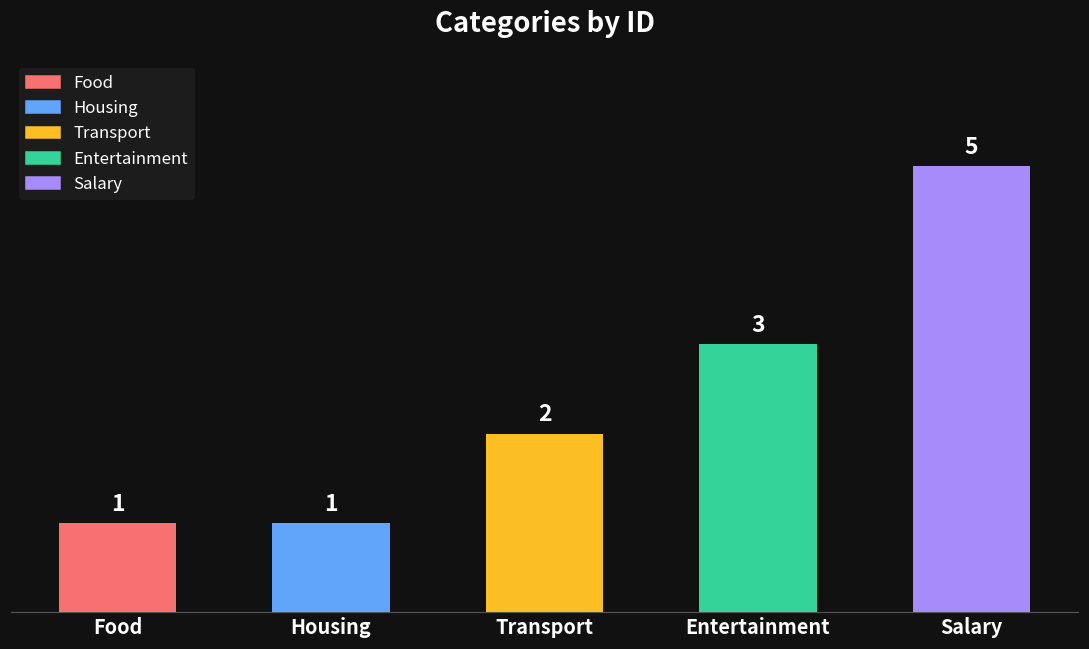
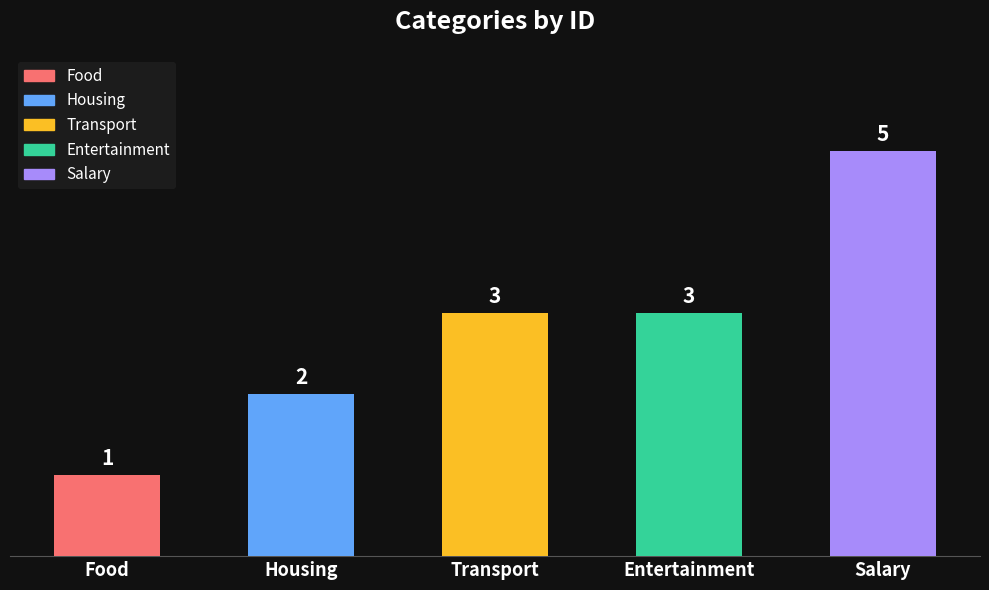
  {
    "Food": 1,
-   "Housing": 1,
-   "Transport": 2,
+   "Housing": 2,
+   "Transport": 3,
    "Entertainment": 3,
    "Salary": 5
  }
